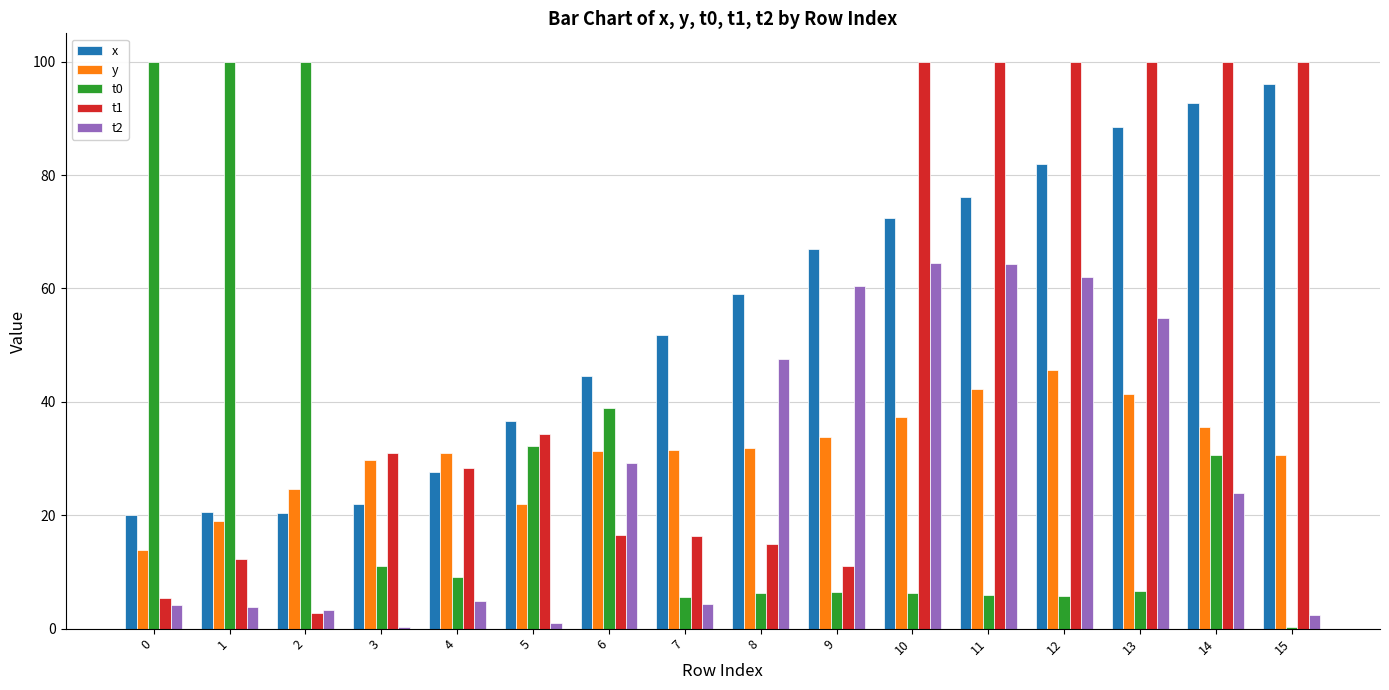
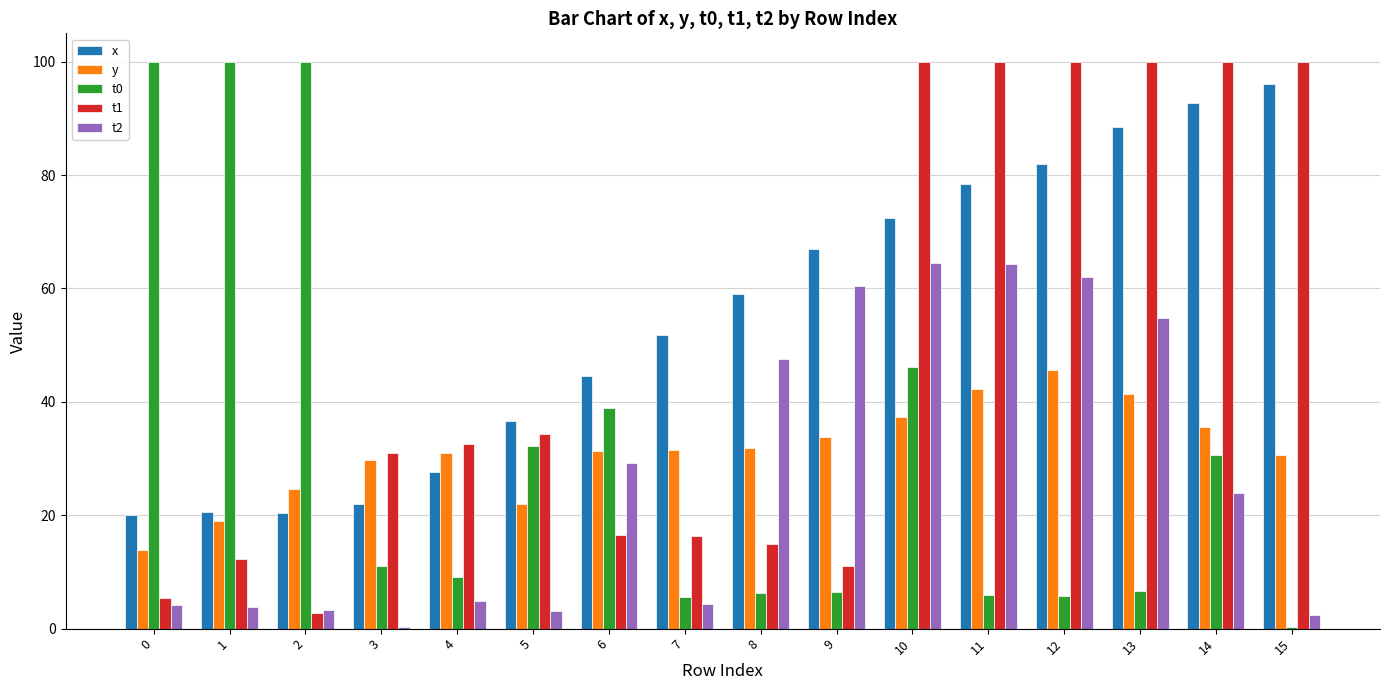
  {
    "x": {
      "0": 20,
      "1": 21,
      "2": 20,
      "3": 22,
      "4": 28,
      "5": 37,
      "6": 45,
      "7": 52,
      "8": 59,
      "9": 67,
      "10": 72,
-     "11": 76,
+     "11": 78,
      "12": 82,
      "13": 89,
      "14": 93,
      "15": 96
    },
    "y": {
      "0": 14,
      "1": 19,
      "2": 25,
      "3": 30,
      "4": 31,
      "5": 22,
      "6": 31,
      "7": 32,
      "8": 32,
      "9": 34,
      "10": 37,
      "11": 42,
      "12": 46,
      "13": 41,
      "14": 36,
      "15": 31
    },
    "t0": {
      "0": 100,
      "1": 100,
      "2": 100,
      "3": 11,
      "4": 9,
      "5": 32,
      "6": 39,
      "7": 6,
      "8": 6,
      "9": 7,
-     "10": 6,
+     "10": 46,
      "11": 6,
      "12": 6,
      "13": 7,
      "14": 31
    },
    "t1": {
      "0": 5,
      "1": 12,
      "2": 3,
      "3": 31,
-     "4": 28,
+     "4": 32,
      "5": 34,
      "6": 16,
      "7": 16,
      "8": 15,
      "9": 11,
      "10": 100,
      "11": 100,
      "12": 100,
      "13": 100,
      "14": 100,
      "15": 100
    },
    "t2": {
      "0": 4,
      "1": 4,
      "2": 3,
      "4": 5,
-     "5": 1,
+     "5": 3,
      "6": 29,
      "7": 4,
      "8": 48,
      "9": 60,
      "10": 64,
      "11": 64,
      "12": 62,
      "13": 55,
      "14": 24,
      "15": 2
    }
  }
